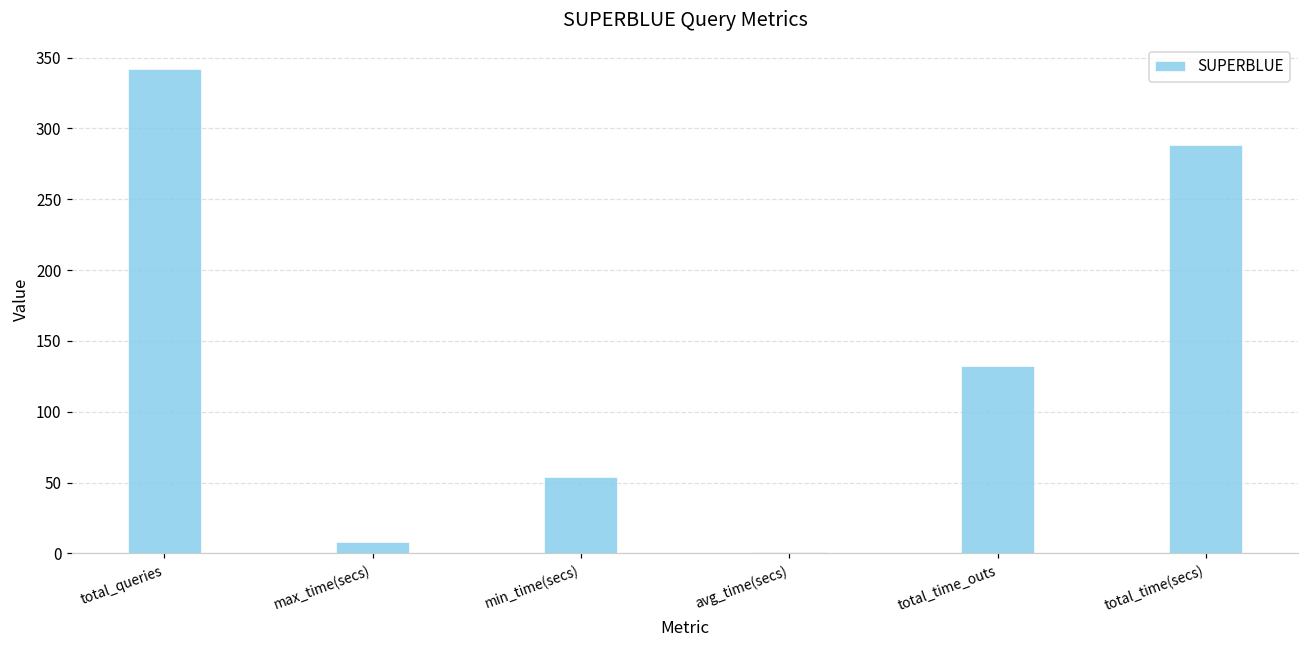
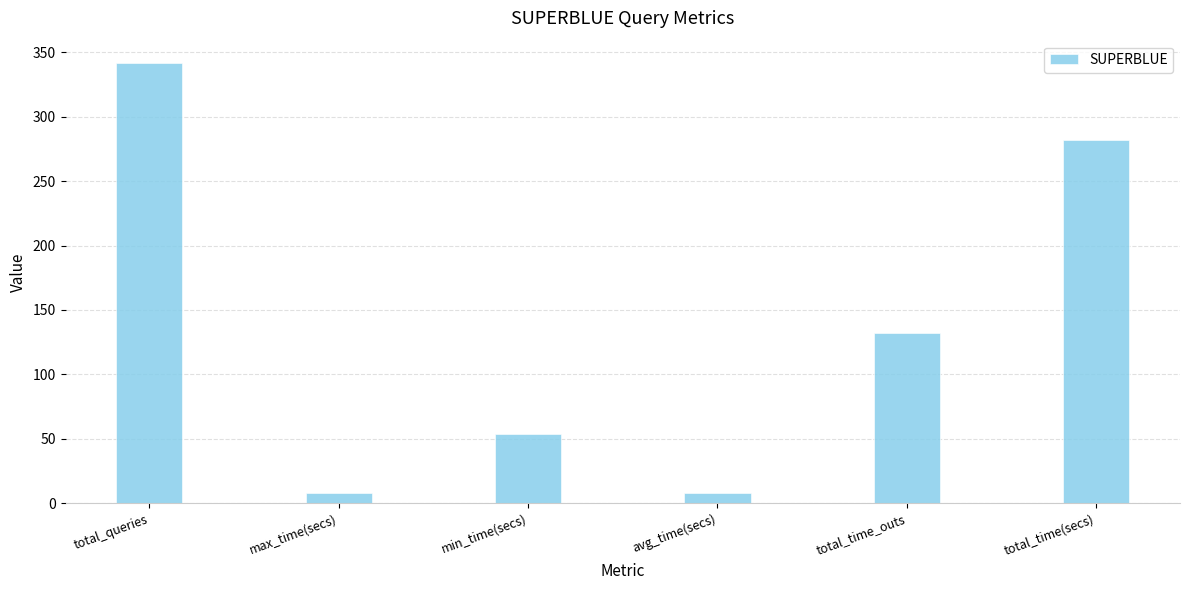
  {
    "total_queries": 342,
    "max_time(secs)": 8,
    "min_time(secs)": 54,
-   "avg_time(secs)": 1,
+   "avg_time(secs)": 8,
    "total_time_outs": 132,
-   "total_time(secs)": 289
+   "total_time(secs)": 282
  }
